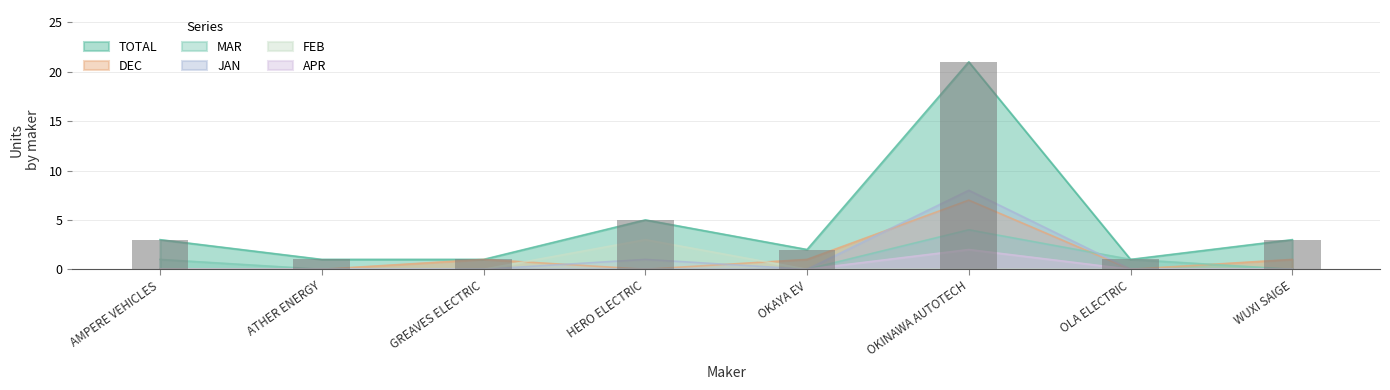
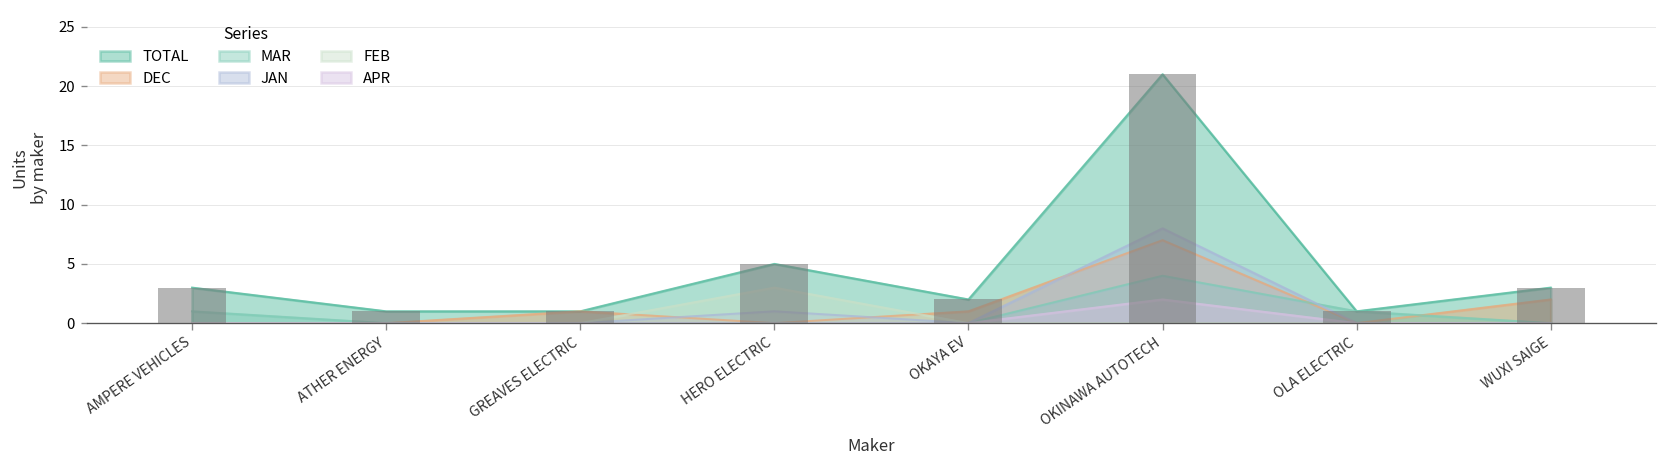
  {
    "DEC": {
      "OKAYA EV": 1,
      "OKINAWA AUTOTECH": 7,
-     "WUXI SAIGE": 1
+     "WUXI SAIGE": 2
    }
  }
